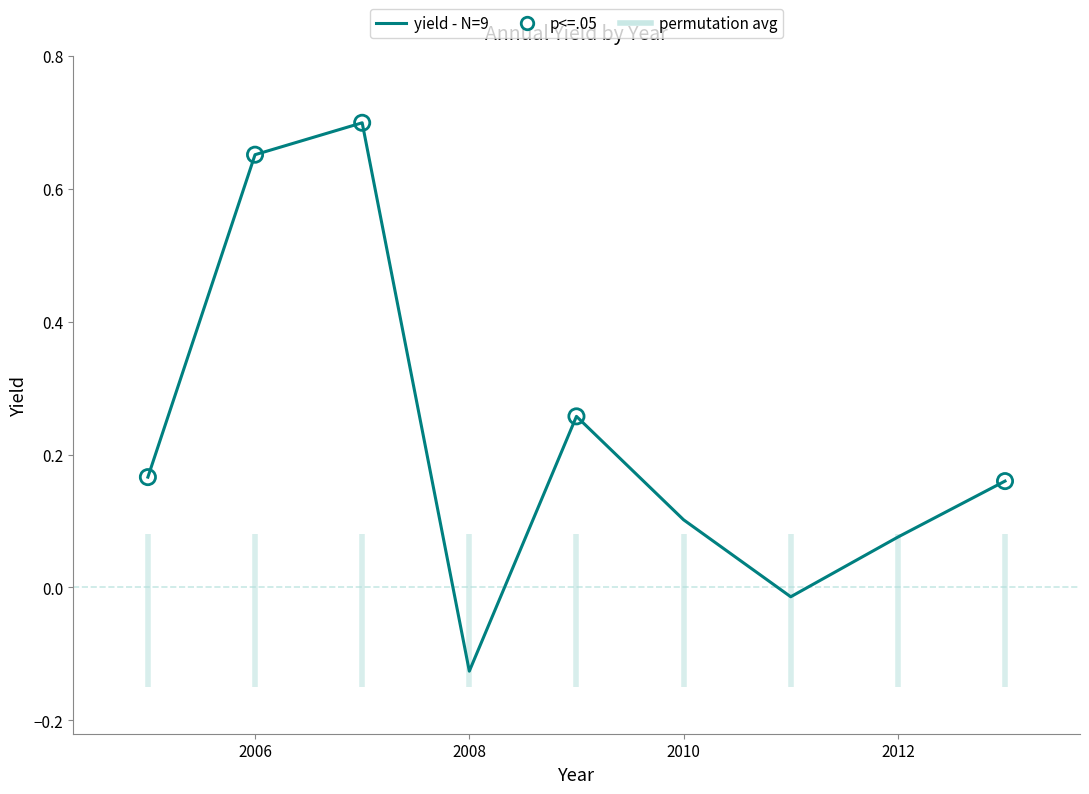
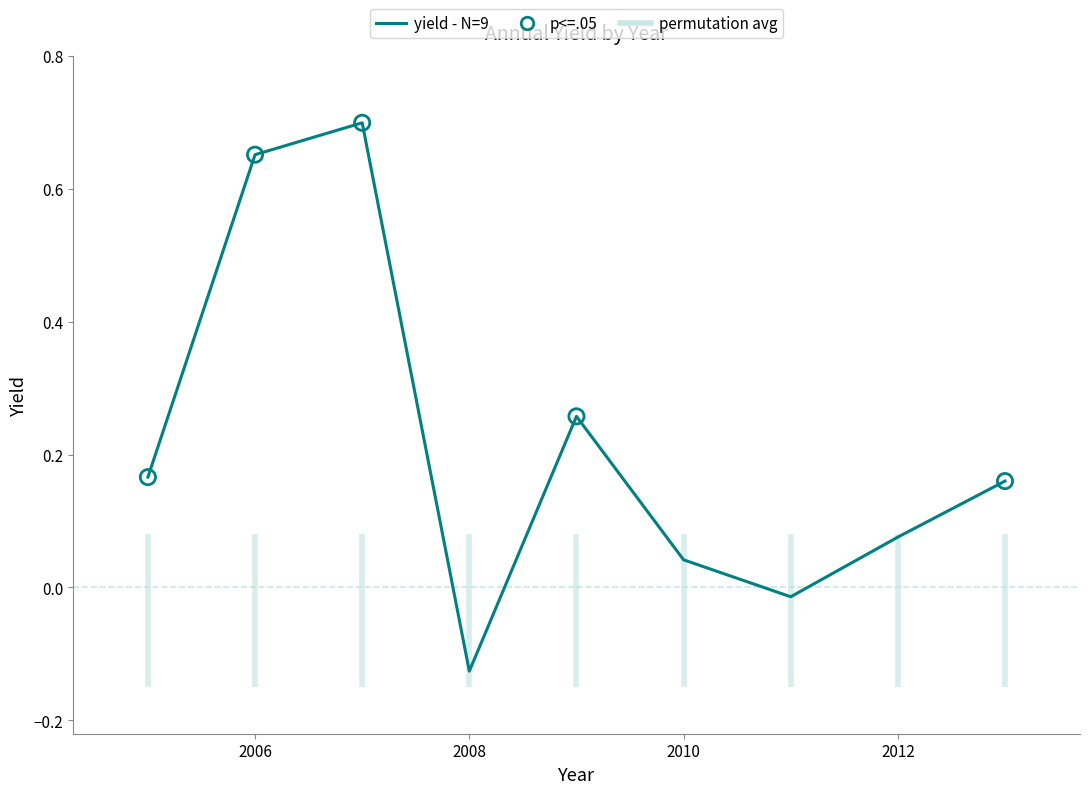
  {
    "yield - N=9": {
      "2008": -0.13,
-     "2010": 0.10,
+     "2010": 0.04,
      "2012": 0.08
    }
  }
